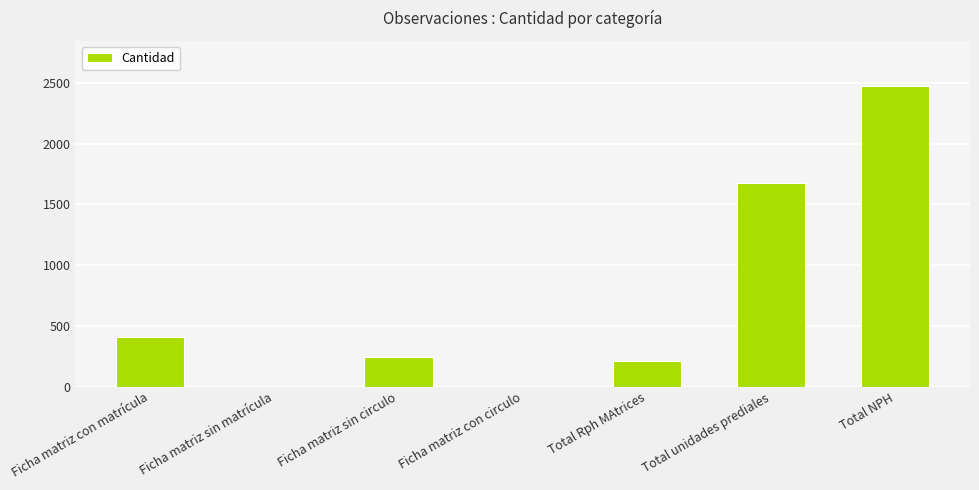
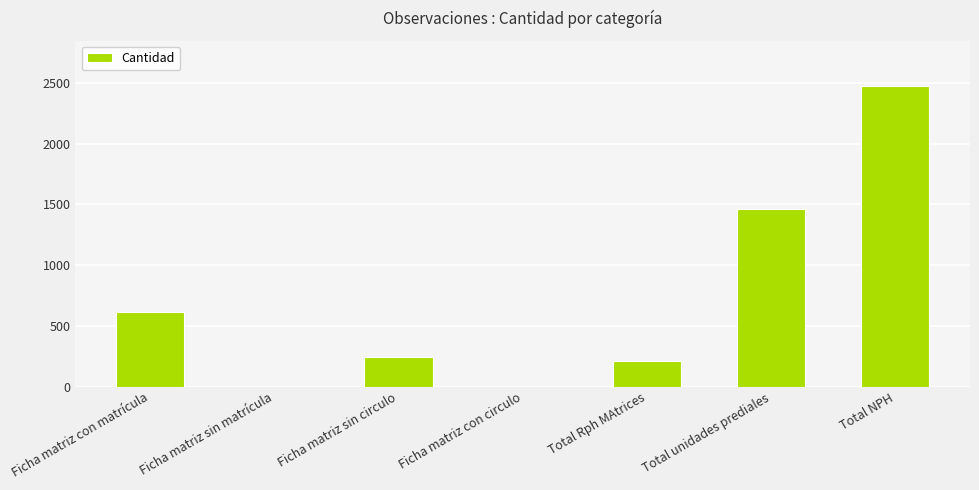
  {
-   "Ficha matriz con matrícula": 410,
+   "Ficha matriz con matrícula": 610,
    "Ficha matriz sin matrícula": 0,
    "Ficha matriz sin circulo": 240,
    "Ficha matriz con circulo": 0,
    "Total Rph MAtrices": 210,
-   "Total unidades prediales": 1680,
+   "Total unidades prediales": 1460,
    "Total NPH": 2470
  }
